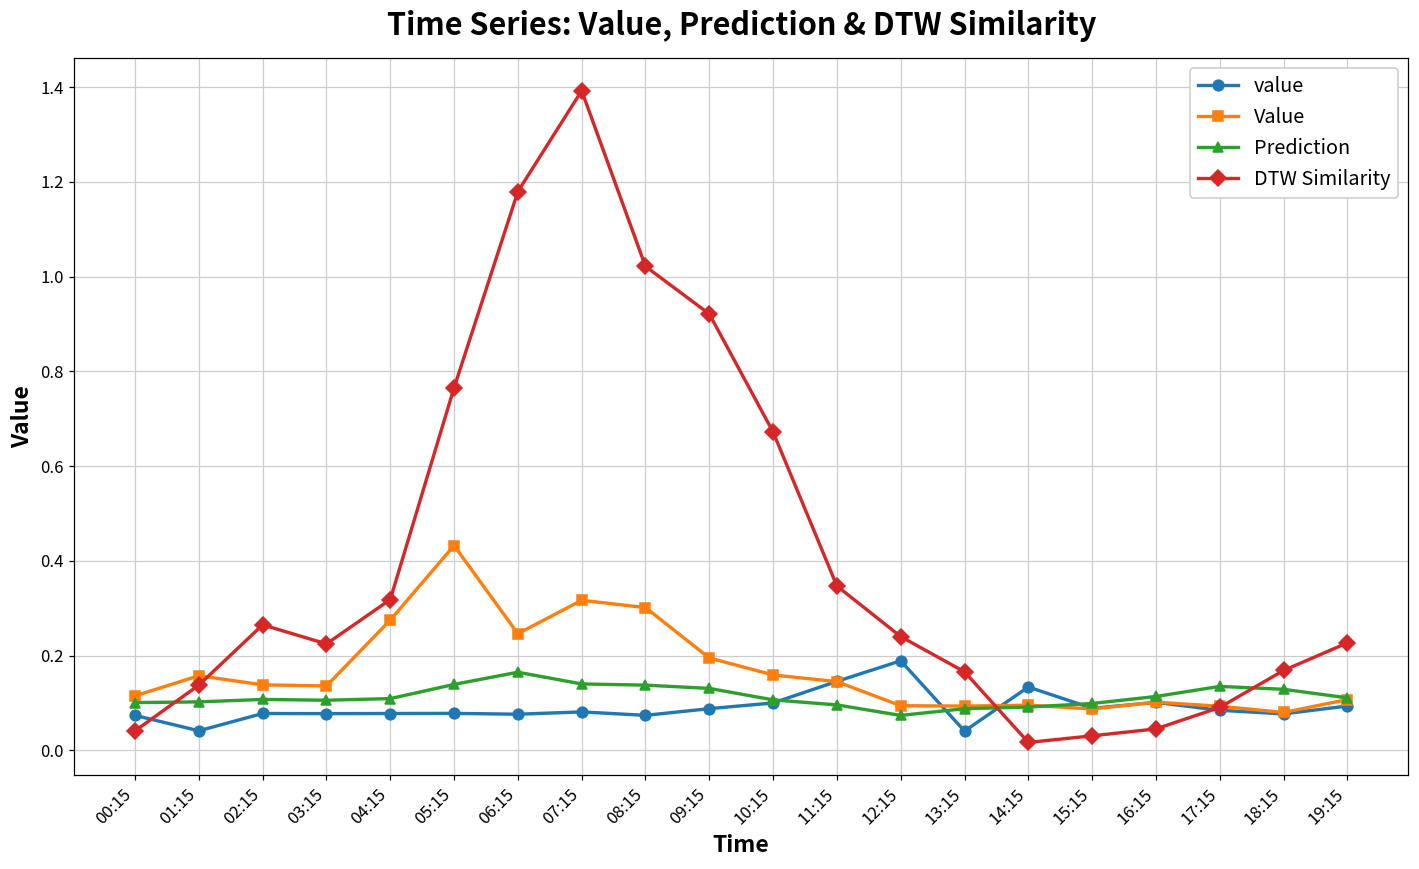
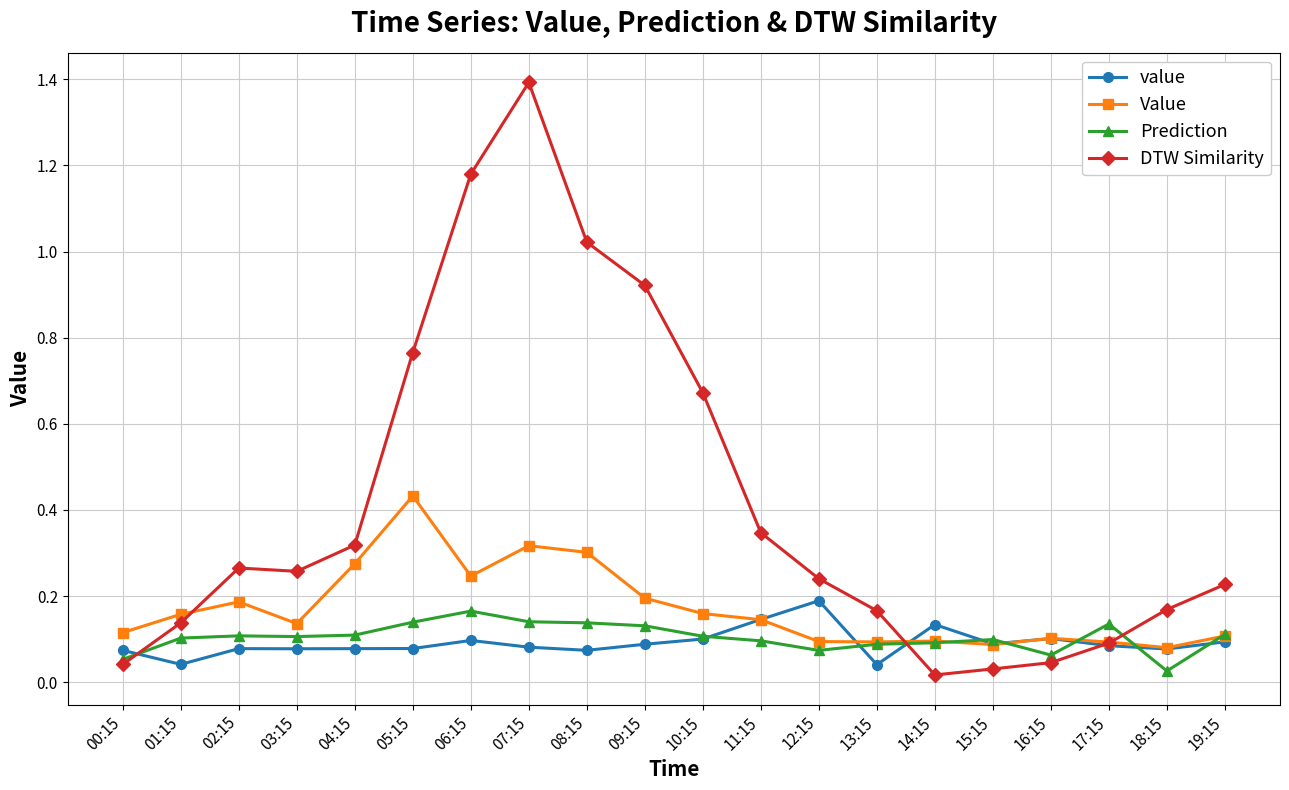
  {
    "value": {
      "00:15": 0.07,
      "01:15": 0.04,
      "02:15": 0.08,
      "03:15": 0.08,
      "04:15": 0.08,
      "05:15": 0.08,
-     "06:15": 0.08,
+     "06:15": 0.10,
      "07:15": 0.08,
      "08:15": 0.07,
      "09:15": 0.09,
      "10:15": 0.10,
      "12:15": 0.19,
      "13:15": 0.04,
      "14:15": 0.13,
      "17:15": 0.08,
      "19:15": 0.09
    },
    "Value": {
      "00:15": 0.12,
      "01:15": 0.16,
-     "02:15": 0.14,
+     "02:15": 0.19,
      "03:15": 0.14,
      "04:15": 0.28,
      "05:15": 0.43,
      "06:15": 0.25,
      "07:15": 0.32,
      "08:15": 0.30,
      "09:15": 0.20,
      "10:15": 0.16,
      "12:15": 0.09
    },
    "Prediction": {
-     "00:15": 0.10,
+     "00:15": 0.05,
      "01:15": 0.10,
      "02:15": 0.11,
      "03:15": 0.11,
      "04:15": 0.11,
      "05:15": 0.14,
      "06:15": 0.17,
      "07:15": 0.14,
      "08:15": 0.14,
      "09:15": 0.13,
      "10:15": 0.11,
      "11:15": 0.10,
      "12:15": 0.07,
      "15:15": 0.10,
-     "16:15": 0.11,
+     "16:15": 0.06,
      "17:15": 0.14,
-     "18:15": 0.13
+     "18:15": 0.03
    },
    "DTW Similarity": {
      "00:15": 0.04,
      "01:15": 0.14,
      "02:15": 0.27,
-     "03:15": 0.22,
+     "03:15": 0.26,
      "04:15": 0.32,
      "05:15": 0.77,
      "06:15": 1.18,
      "07:15": 1.39,
      "08:15": 1.02,
      "09:15": 0.92,
      "10:15": 0.67,
      "11:15": 0.35,
      "12:15": 0.24,
      "13:15": 0.17,
      "14:15": 0.02,
      "15:15": 0.03,
      "16:15": 0.05,
      "18:15": 0.17,
      "19:15": 0.23
    }
  }
